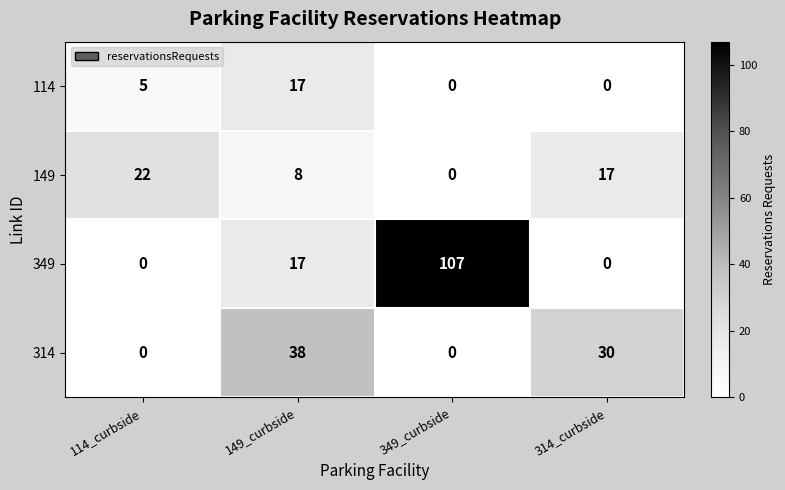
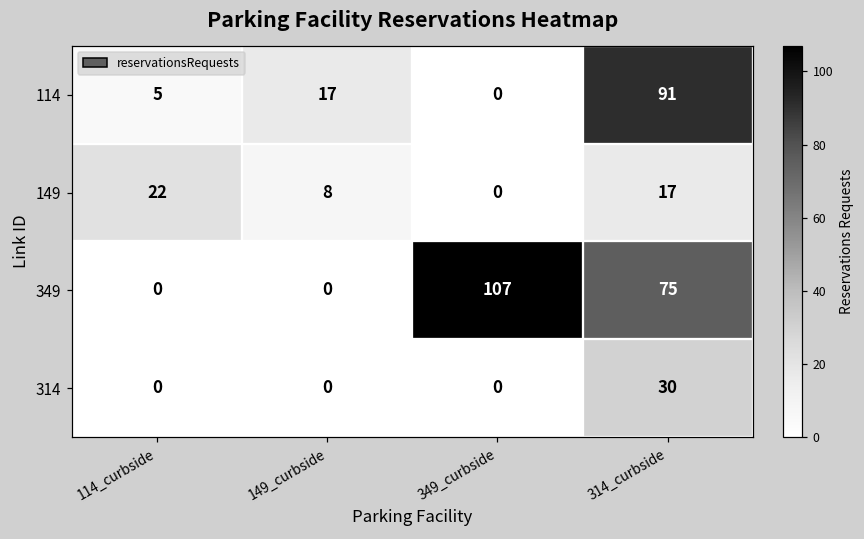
  {
    "114": {
      "114_curbside": 5,
      "149_curbside": 17,
      "349_curbside": 0,
-     "314_curbside": 0
+     "314_curbside": 91
    },
    "149": {
      "114_curbside": 22,
      "149_curbside": 8,
      "349_curbside": 0,
      "314_curbside": 17
    },
    "349": {
      "114_curbside": 0,
-     "149_curbside": 17,
+     "149_curbside": 0,
      "349_curbside": 107,
-     "314_curbside": 0
+     "314_curbside": 75
    },
    "314": {
      "114_curbside": 0,
-     "149_curbside": 38,
+     "149_curbside": 0,
      "349_curbside": 0,
      "314_curbside": 30
    }
  }
